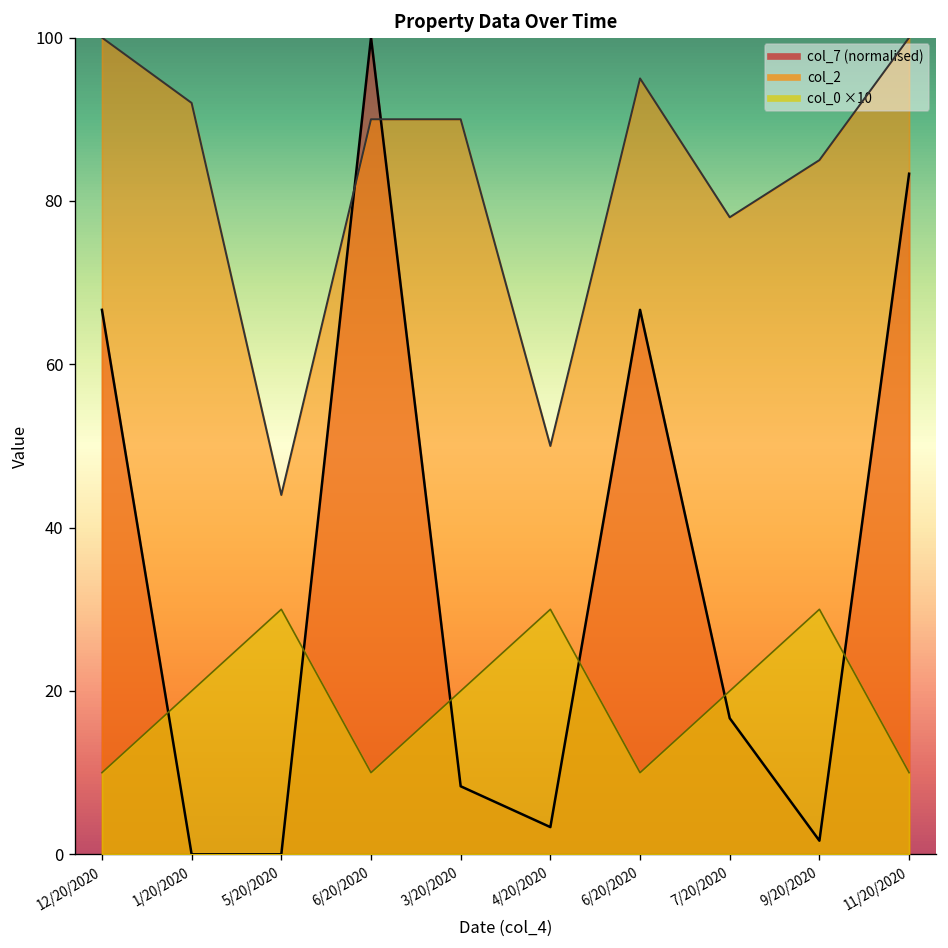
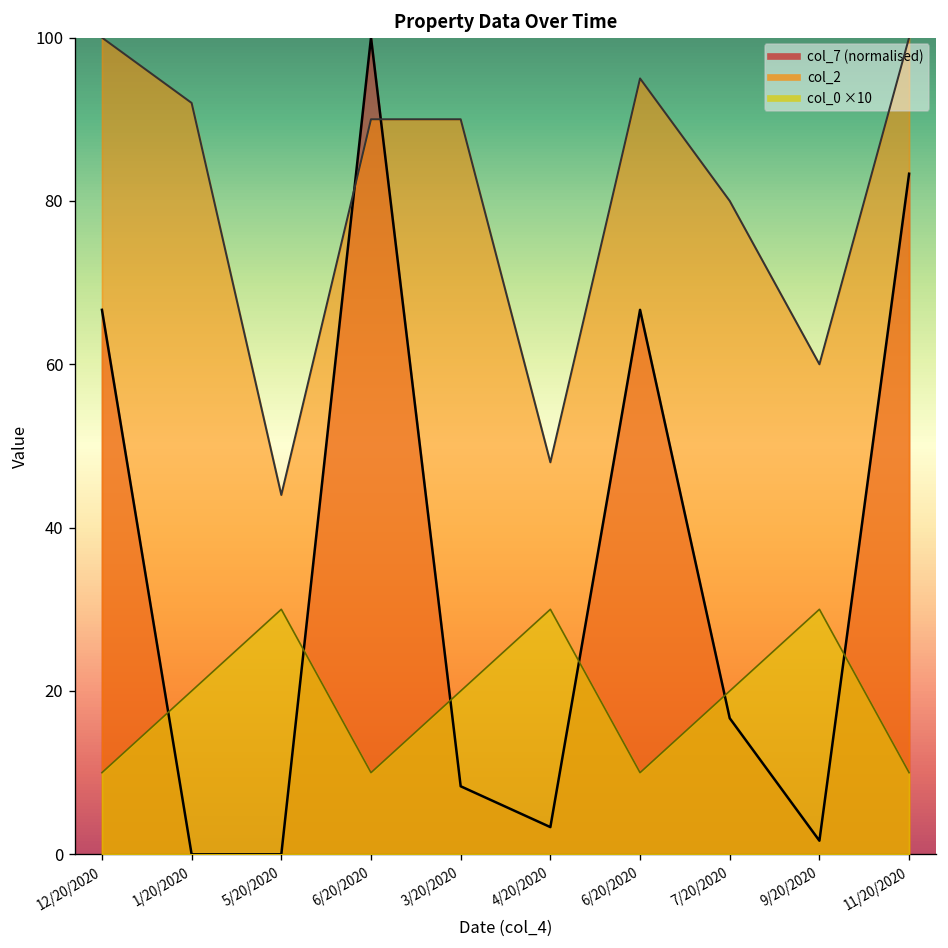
  {
    "col_2": {
      "12/20/2020": 100,
      "1/20/2020": 92,
      "5/20/2020": 44,
      "3/20/2020": 90,
-     "4/20/2020": 50,
-     "7/20/2020": 78,
-     "9/20/2020": 85,
+     "4/20/2020": 48,
+     "7/20/2020": 80,
+     "9/20/2020": 60,
      "11/20/2020": 100
    }
  }
